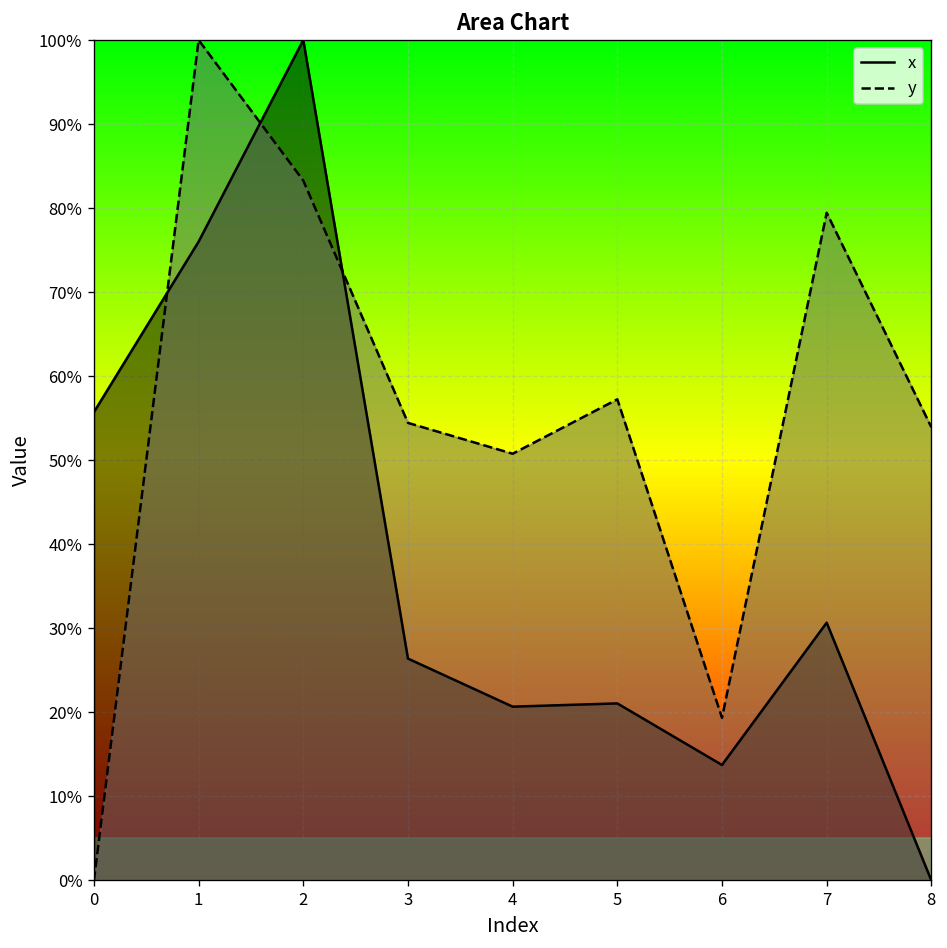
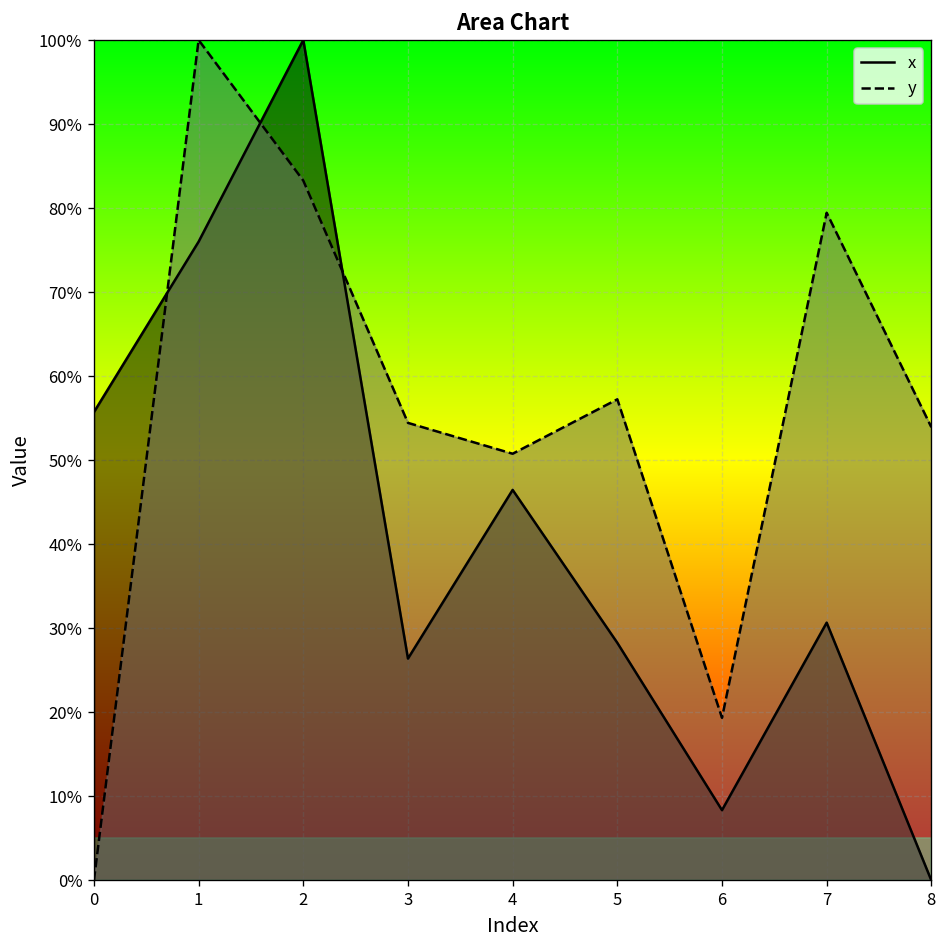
  {
    "x": {
      "0": "56%",
      "1": "76%",
      "2": "100%",
      "3": "26%",
-     "4": "21%",
-     "5": "21%",
-     "6": "14%",
+     "4": "46%",
+     "5": "28%",
+     "6": "8%",
      "7": "31%"
    }
  }
